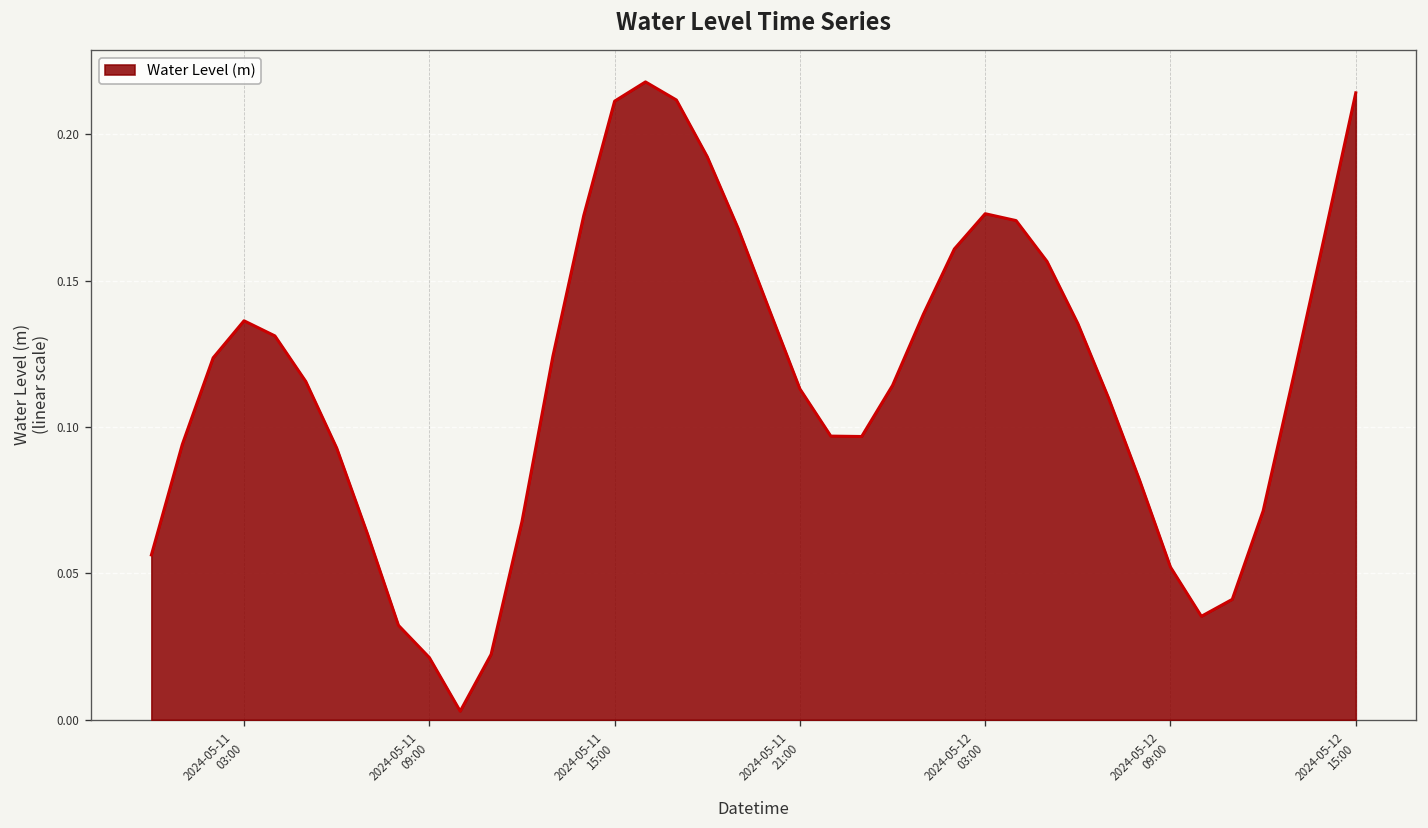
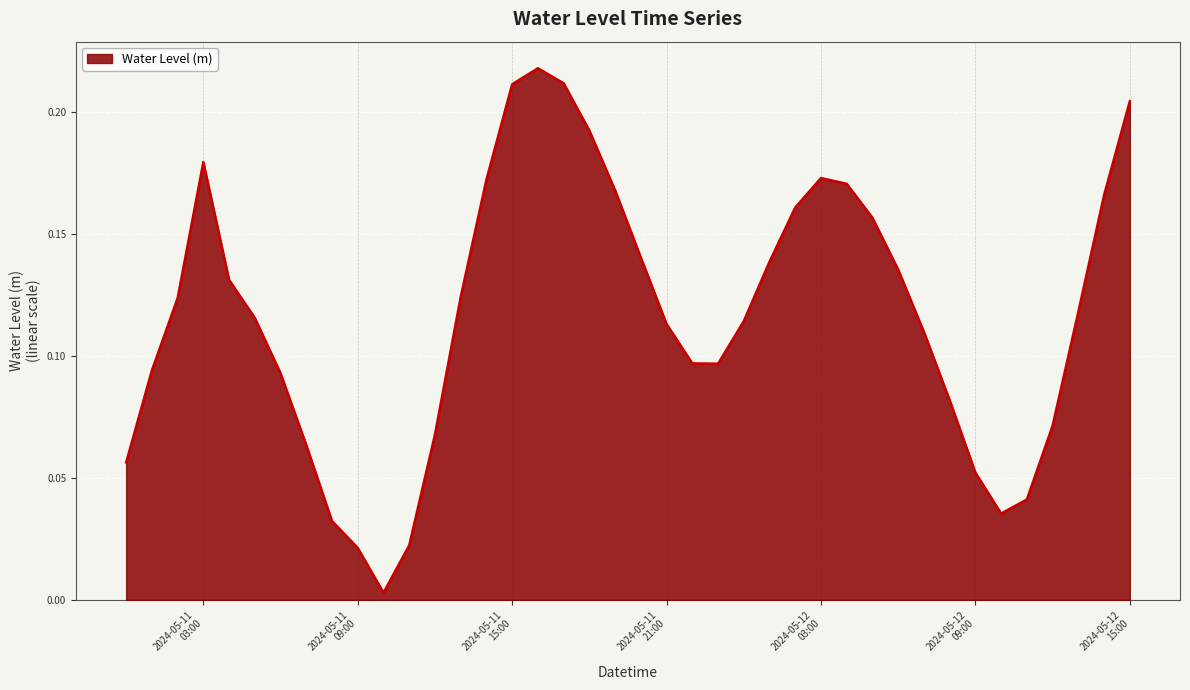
  {
-   "2024-05-11 03:00": 0.136,
+   "2024-05-11 03:00": 0.179,
    "2024-05-11 09:00": 0.021,
    "2024-05-11 15:00": 0.211,
    "2024-05-11 21:00": 0.113,
    "2024-05-12 03:00": 0.173,
    "2024-05-12 09:00": 0.052,
-   "2024-05-12 15:00": 0.214
+   "2024-05-12 15:00": 0.204
  }
